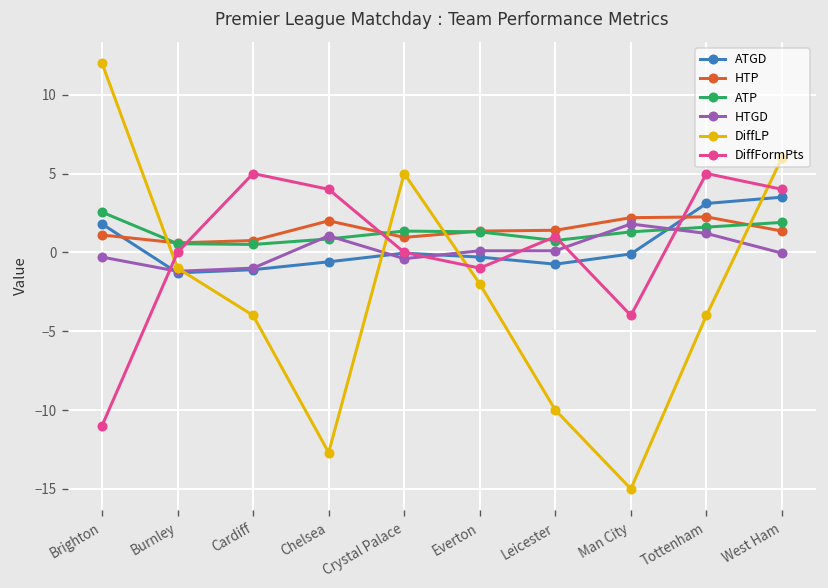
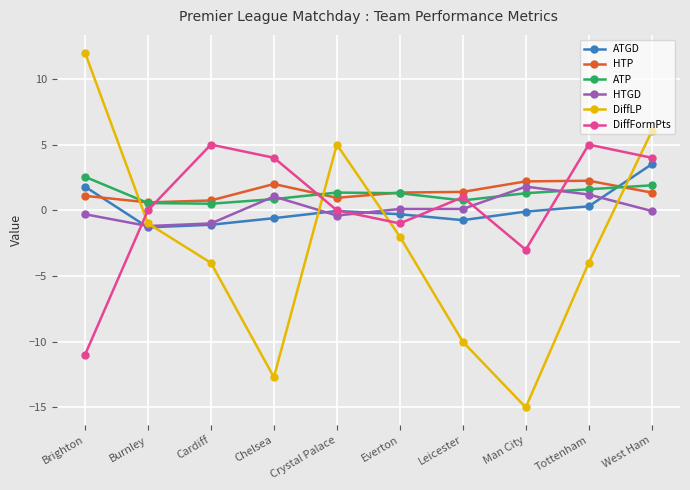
  {
    "ATGD": {
      "Brighton": 1.8,
      "Chelsea": -0.6,
      "Everton": -0.3,
      "Leicester": -0.8,
      "Man City": -0.1,
-     "Tottenham": 3.1,
+     "Tottenham": 0.3,
      "West Ham": 3.5
    },
    "HTP": {
      "Brighton": 1.1,
      "Cardiff": 0.8,
      "Chelsea": 2.0,
      "Crystal Palace": 1.0,
      "Leicester": 1.4,
      "Man City": 2.2,
      "Tottenham": 2.3,
      "West Ham": 1.4
    },
    "ATP": {
      "Brighton": 2.6,
      "Cardiff": 0.5,
      "Chelsea": 0.9,
      "Crystal Palace": 1.4,
      "Leicester": 0.8,
      "Man City": 1.3,
      "Tottenham": 1.6,
      "West Ham": 1.9
    },
    "HTGD": {
      "Brighton": -0.3,
      "Chelsea": 1.1,
      "Crystal Palace": -0.4,
      "Everton": 0.1,
      "Leicester": 0.1,
      "Man City": 1.8,
      "Tottenham": 1.2,
      "West Ham": -0.1
    },
    "DiffLP": {
      "Brighton": 12.0,
      "Burnley": -1.0,
      "Cardiff": -4.0,
      "Chelsea": -12.7,
      "Crystal Palace": 5.0,
      "Everton": -2.0,
      "Leicester": -10.0,
      "Man City": -15.0,
      "Tottenham": -4.0
    },
    "DiffFormPts": {
      "Brighton": -11,
      "Burnley": 0,
      "Cardiff": 5,
      "Chelsea": 4,
      "Everton": -1,
      "Leicester": 1,
-     "Man City": -4,
+     "Man City": -3,
      "Tottenham": 5,
      "West Ham": 4
    }
  }
